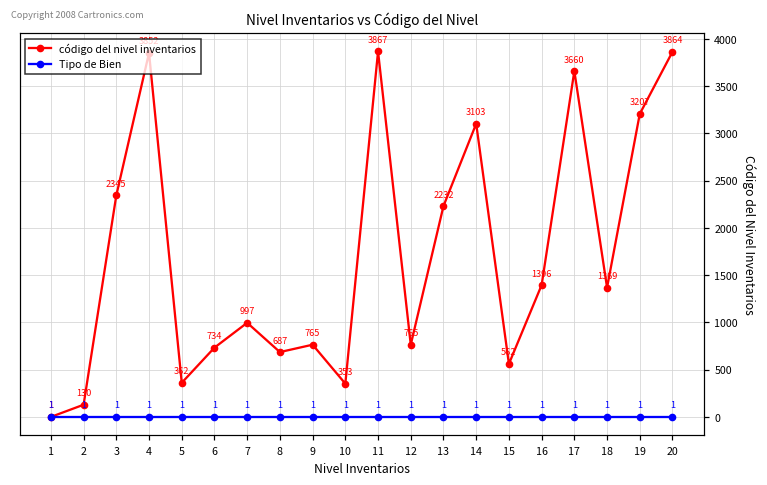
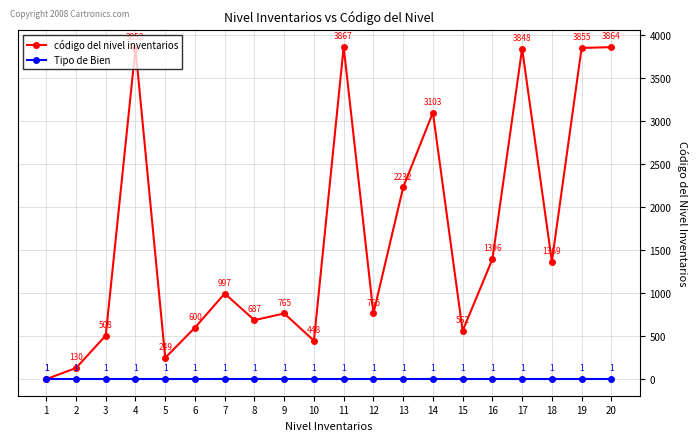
  {
    "código del nivel inventarios": {
      "2": 130,
-     "3": 2345,
-     "5": 362,
-     "6": 734,
+     "3": 508,
+     "5": 249,
+     "6": 600,
      "7": 997,
      "8": 687,
      "9": 765,
-     "10": 353,
+     "10": 448,
      "11": 3867,
      "12": 765,
      "13": 2232,
      "14": 3103,
      "15": 562,
      "16": 1396,
-     "17": 3660,
+     "17": 3848,
      "18": 1369,
-     "19": 3207,
+     "19": 3855,
      "20": 3864
    },
    "Tipo de Bien": {
      "3": 1,
      "4": 1,
      "5": 1,
      "6": 1,
      "7": 1,
      "8": 1,
      "9": 1,
      "10": 1,
      "11": 1,
      "12": 1,
      "13": 1,
      "14": 1,
      "15": 1,
      "16": 1,
      "17": 1,
      "18": 1,
      "19": 1,
      "20": 1
    }
  }
